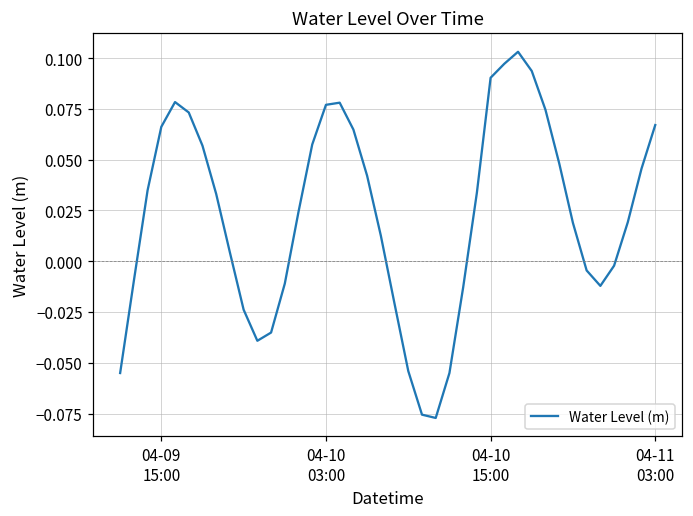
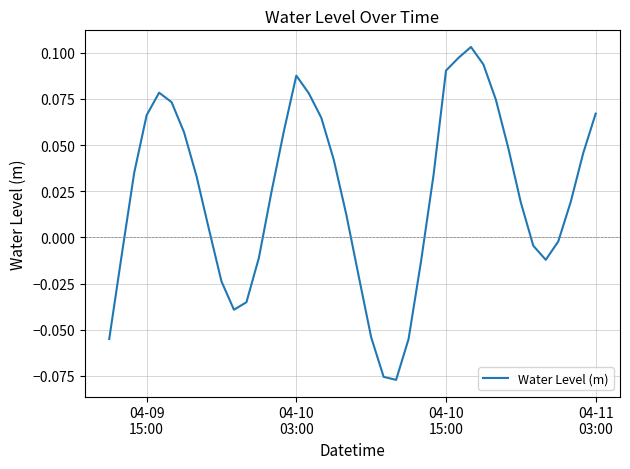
  {
    "04-09 15:00": 0.066,
-   "04-10 03:00": 0.077,
+   "04-10 03:00": 0.088,
    "04-10 15:00": 0.090,
    "04-11 03:00": 0.067
  }
